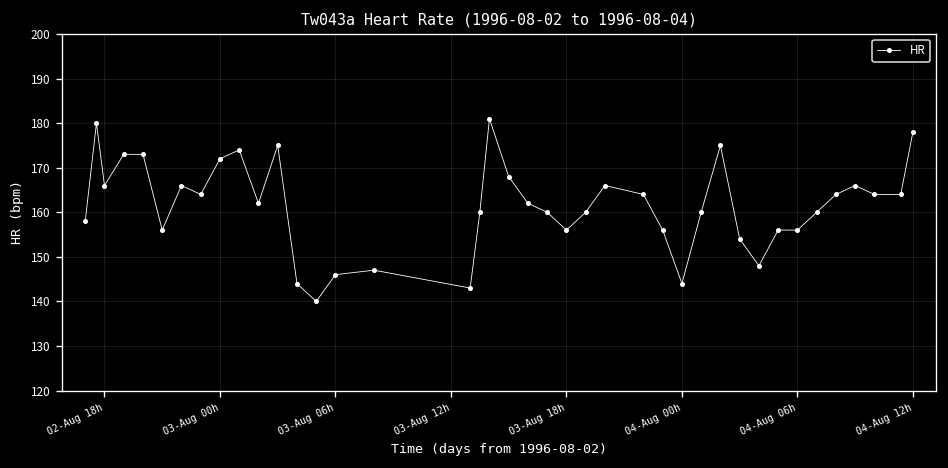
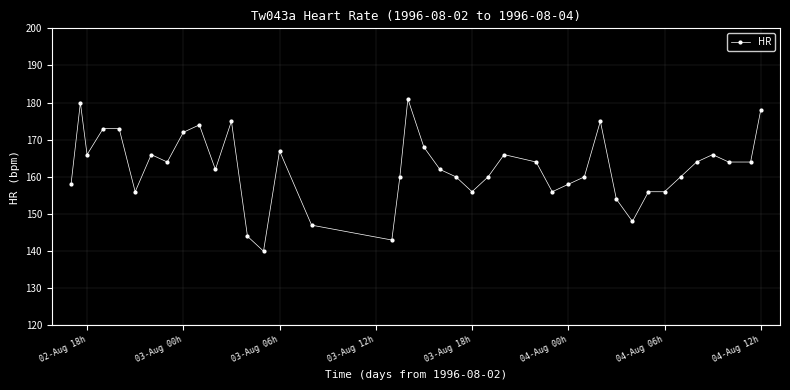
  {
    "02-Aug 18h": 166,
    "03-Aug 00h": 172,
-   "03-Aug 06h": 146,
+   "03-Aug 06h": 167,
    "03-Aug 18h": 156,
-   "04-Aug 00h": 144,
+   "04-Aug 00h": 158,
    "04-Aug 06h": 156,
    "04-Aug 12h": 178
  }
